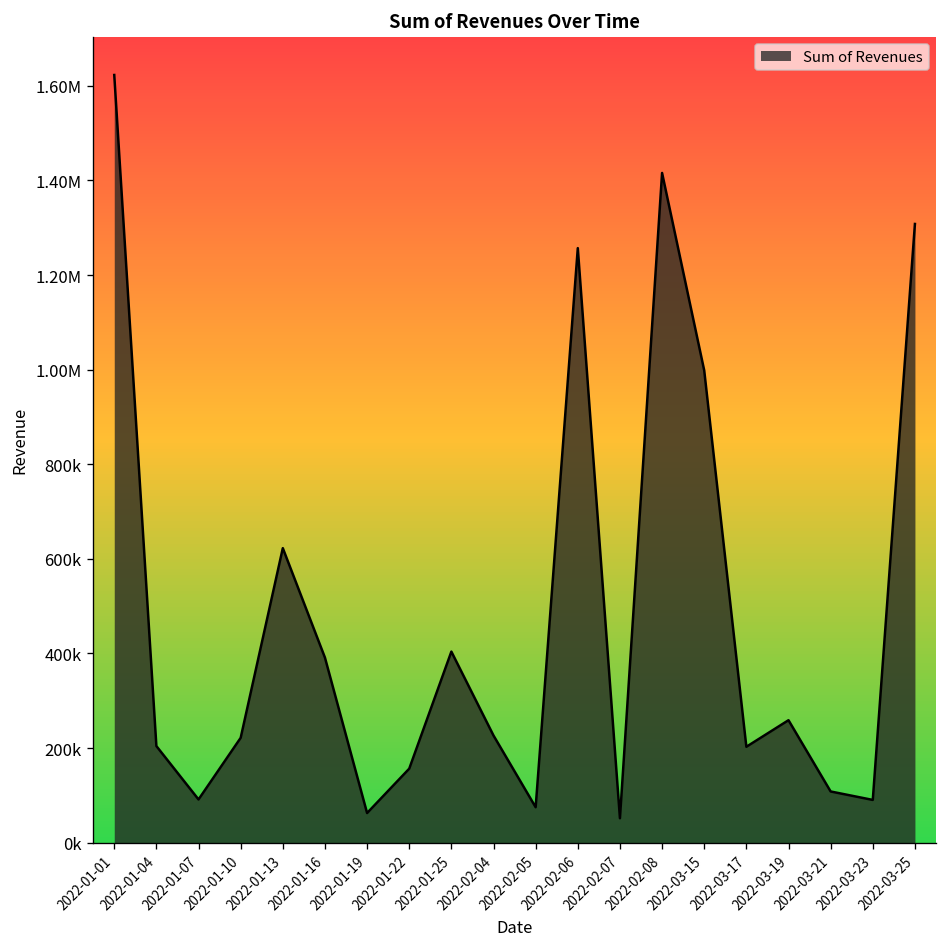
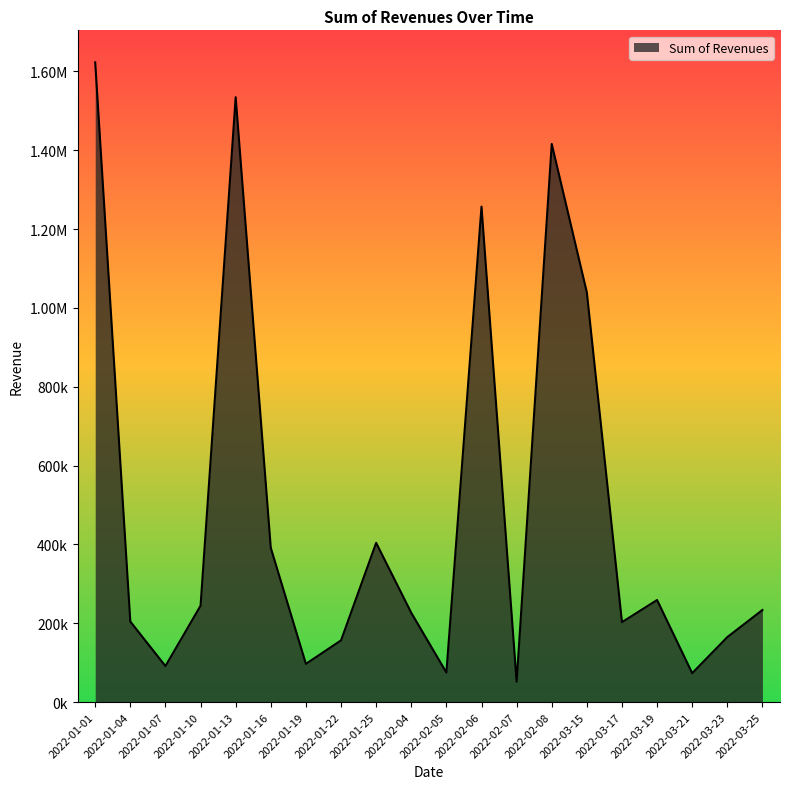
  {
    "2022-01-01": 1620000,
    "2022-01-04": 200000,
    "2022-01-07": 90000,
-   "2022-01-10": 220000,
-   "2022-01-13": 620000,
+   "2022-01-10": 240000,
+   "2022-01-13": 1530000,
    "2022-01-16": 390000,
-   "2022-01-19": 60000,
+   "2022-01-19": 100000,
    "2022-01-22": 160000,
    "2022-01-25": 400000,
    "2022-02-04": 230000,
    "2022-02-05": 70000,
    "2022-02-06": 1260000,
    "2022-02-07": 50000,
    "2022-02-08": 1420000,
-   "2022-03-15": 1000000,
+   "2022-03-15": 1040000,
    "2022-03-17": 200000,
    "2022-03-19": 260000,
-   "2022-03-21": 110000,
-   "2022-03-23": 90000,
-   "2022-03-25": 1310000
+   "2022-03-21": 70000,
+   "2022-03-23": 160000,
+   "2022-03-25": 230000
  }
